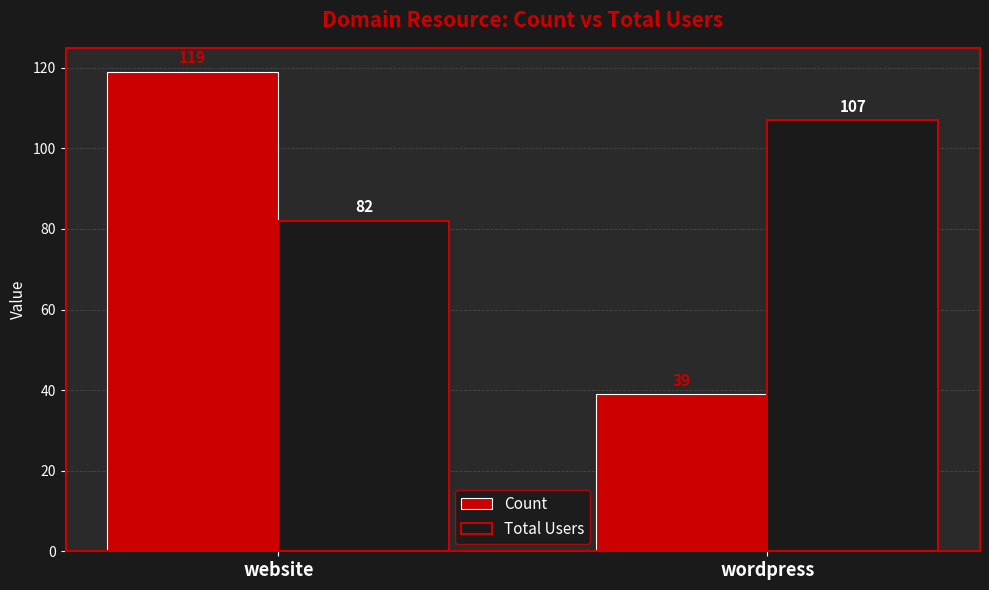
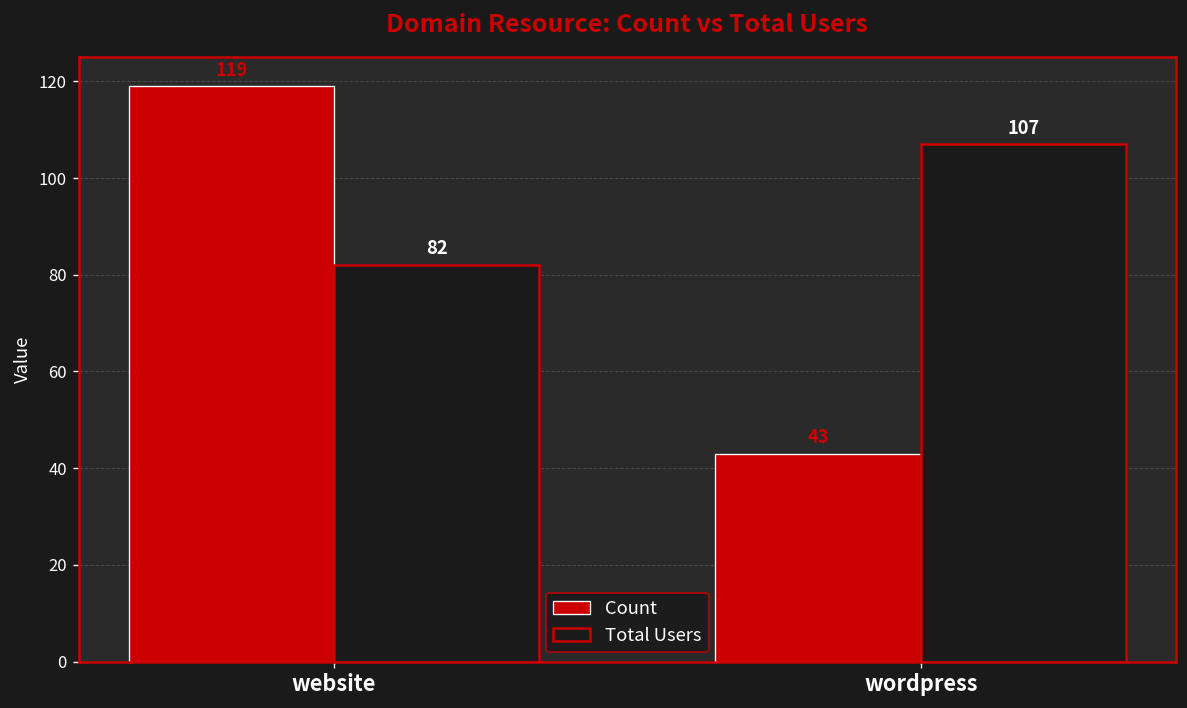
  {
    "Count": {
      "website": 119,
-     "wordpress": 39
+     "wordpress": 43
    },
    "Total Users": {
      "website": 82,
      "wordpress": 107
    }
  }
